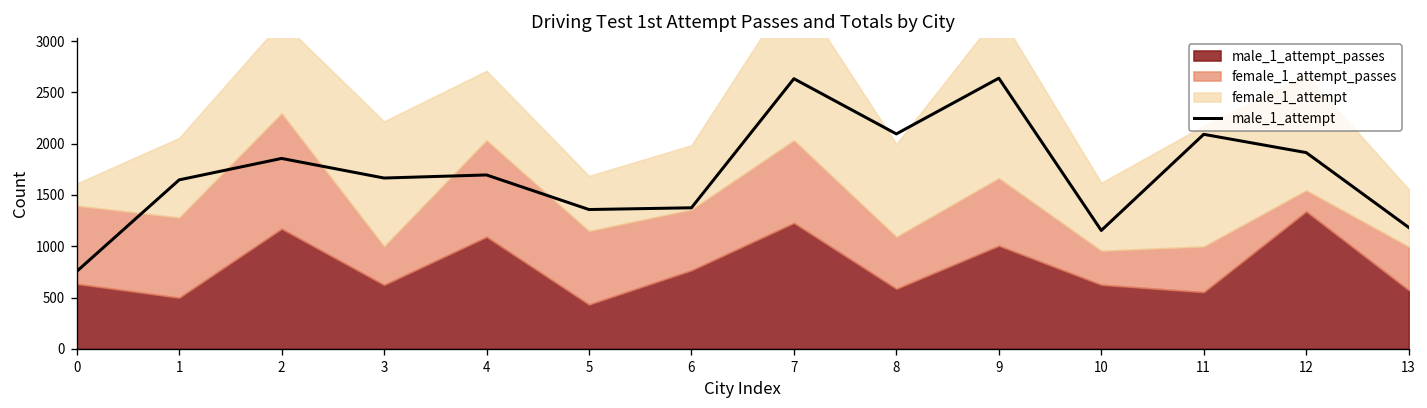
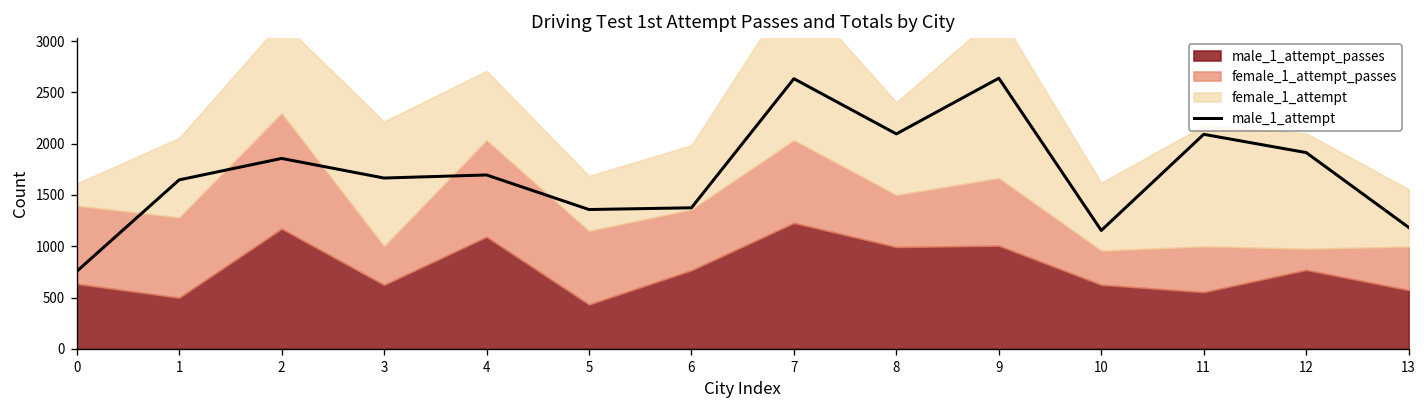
  {
    "male_1_attempt": {
      "0": 800,
      "1": 1600,
      "2": 1900,
      "3": 1700,
      "4": 1700,
      "5": 1400,
      "7": 2600,
      "8": 2100,
      "9": 2600,
      "10": 1200,
      "11": 2100,
      "12": 1900,
      "13": 1200
    },
    "male_1_attempt_passes": {
      "0": 600,
      "1": 500,
      "2": 1200,
      "3": 600,
      "4": 1100,
      "5": 400,
      "6": 800,
      "7": 1200,
-     "8": 600,
+     "8": 1000,
      "9": 1000,
      "10": 600,
      "11": 600,
-     "12": 1300,
+     "12": 800,
      "13": 600
    },
    "female_1_attempt_passes": {
      "0": 800,
      "1": 800,
      "2": 1100,
      "3": 400,
      "4": 900,
      "5": 700,
      "7": 800,
      "8": 500,
      "9": 700,
      "10": 300,
      "11": 400,
      "12": 200,
      "13": 400
    },
    "female_1_attempt": {
      "0": 200,
      "1": 800,
      "3": 1200,
      "4": 700,
      "5": 500,
      "6": 600,
      "8": 900,
      "10": 700,
      "11": 1200,
      "13": 600
    }
  }
